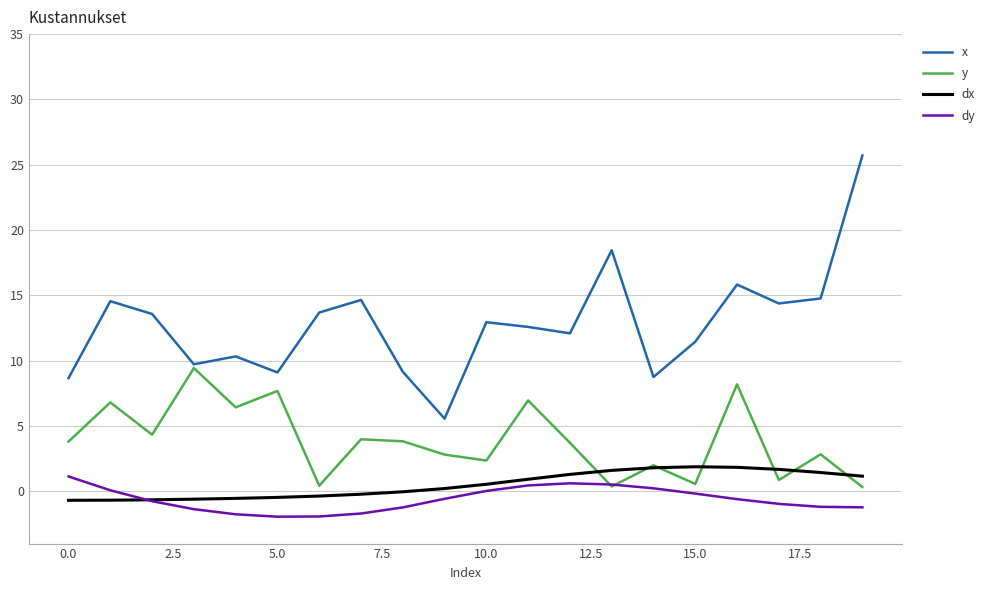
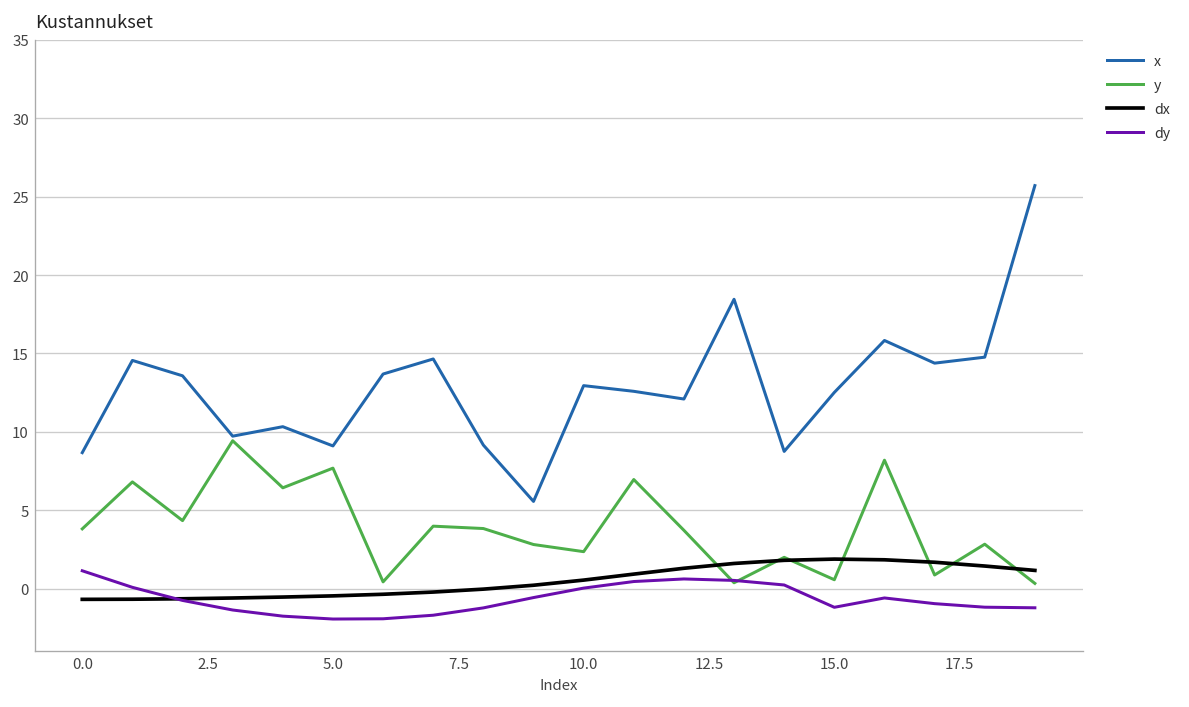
  {
    "x": {
      "0.0": 8.7,
      "5.0": 9.1,
      "10.0": 12.9,
-     "15.0": 11.5
+     "15.0": 12.5
    },
    "y": {
      "0.0": 3.8,
      "5.0": 7.7,
      "10.0": 2.4,
      "15.0": 0.6
    },
    "dx": {
      "0.0": -0.7,
      "5.0": -0.5,
      "10.0": 0.5,
      "15.0": 1.9
    },
    "dy": {
      "0.0": 1.1,
      "5.0": -1.9,
      "10.0": 0.0,
-     "15.0": -0.2
+     "15.0": -1.2
    }
  }
